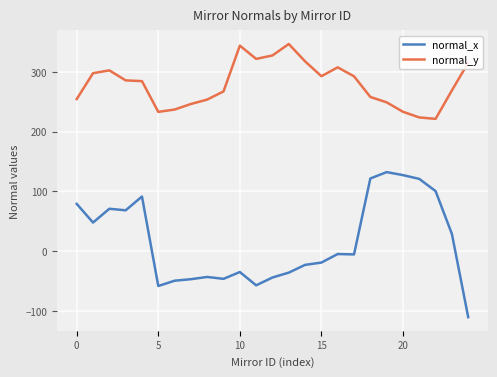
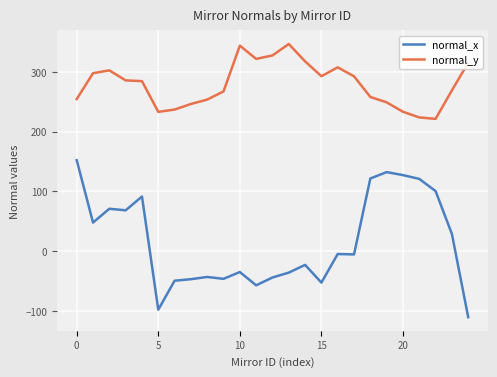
  {
    "normal_x": {
-     "0": 80,
-     "5": -60,
+     "0": 150,
+     "5": -100,
      "10": -40,
-     "15": -20,
+     "15": -50,
      "20": 130
    },
    "normal_y": {
      "0": 250,
      "5": 230,
      "10": 340,
      "15": 290,
      "20": 230
    }
  }
